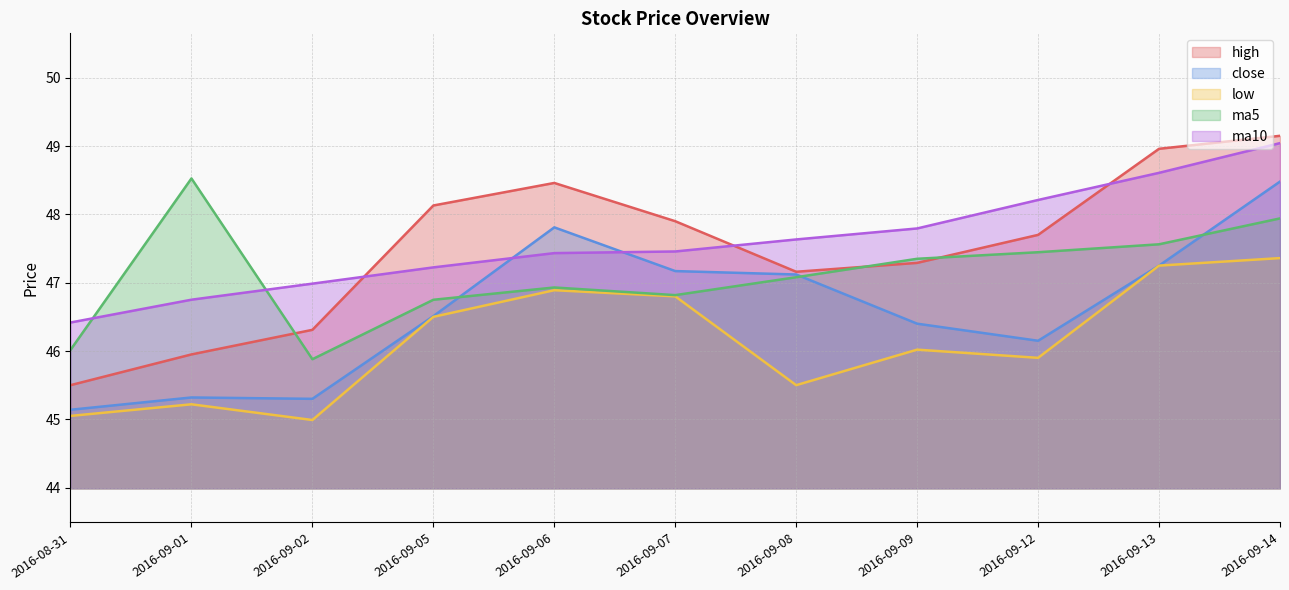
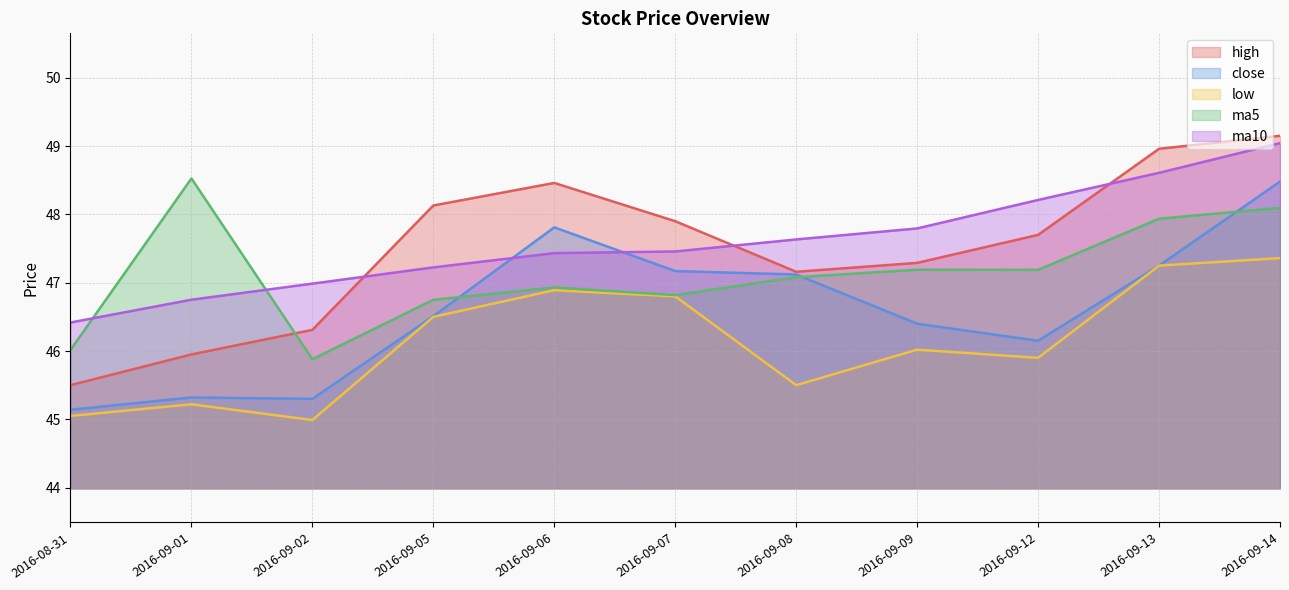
  {
    "ma5": {
      "2016-08-31": 46.0,
      "2016-09-01": 48.5,
      "2016-09-02": 45.9,
      "2016-09-05": 46.8,
      "2016-09-06": 46.9,
      "2016-09-08": 47.1,
-     "2016-09-09": 47.4,
-     "2016-09-12": 47.4,
-     "2016-09-13": 47.6,
-     "2016-09-14": 47.9
+     "2016-09-09": 47.2,
+     "2016-09-12": 47.2,
+     "2016-09-13": 47.9,
+     "2016-09-14": 48.1
    }
  }
